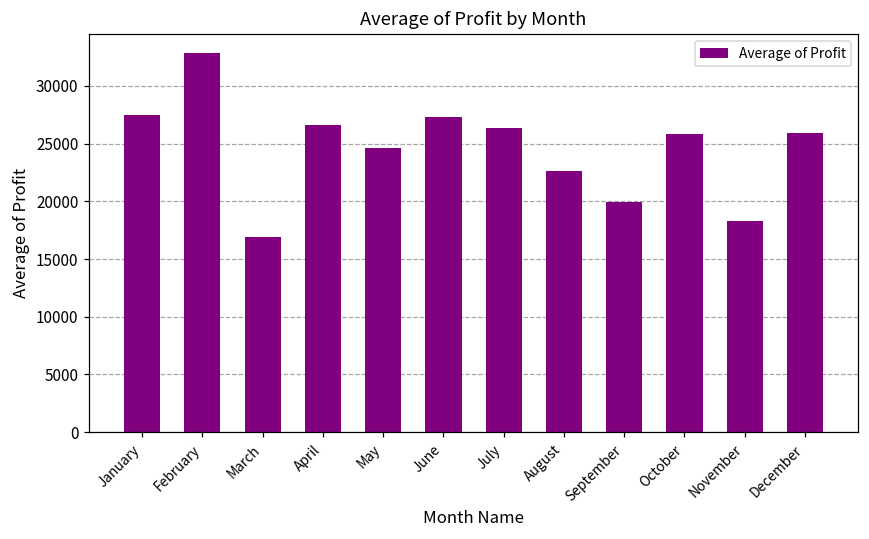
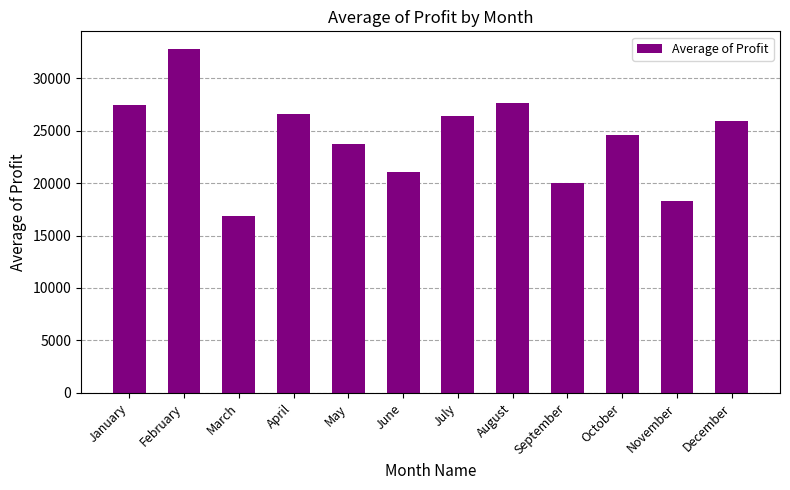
  {
    "January": 27500,
    "February": 32800,
    "March": 16900,
    "April": 26600,
-   "May": 24600,
-   "June": 27300,
+   "May": 23700,
+   "June": 21100,
    "July": 26400,
-   "August": 22600,
+   "August": 27600,
    "September": 20000,
-   "October": 25800,
+   "October": 24600,
    "November": 18300,
    "December": 25900
  }
